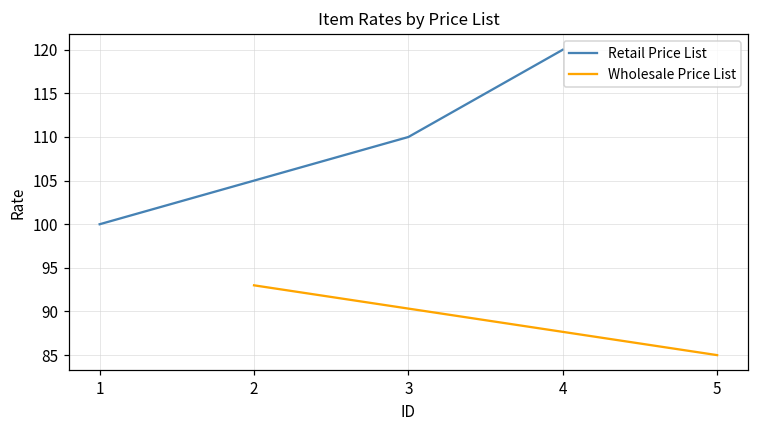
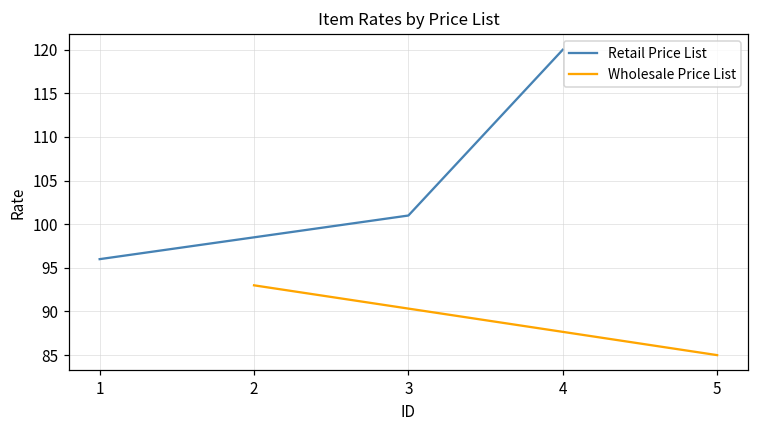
  {
    "Retail Price List": {
-     "1": 100,
-     "3": 110,
+     "1": 96,
+     "3": 101,
      "4": 120
    },
    "Wholesale Price List": {
      "2": 93,
      "5": 85
    }
  }
